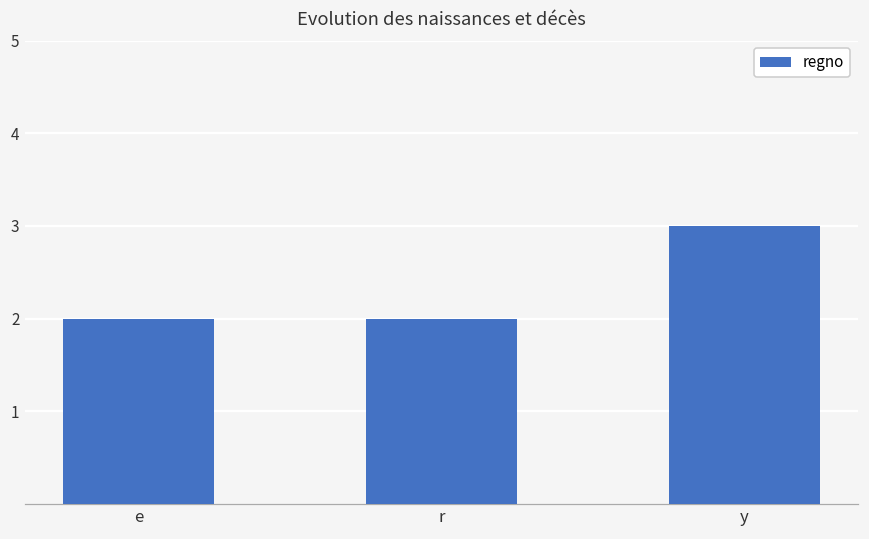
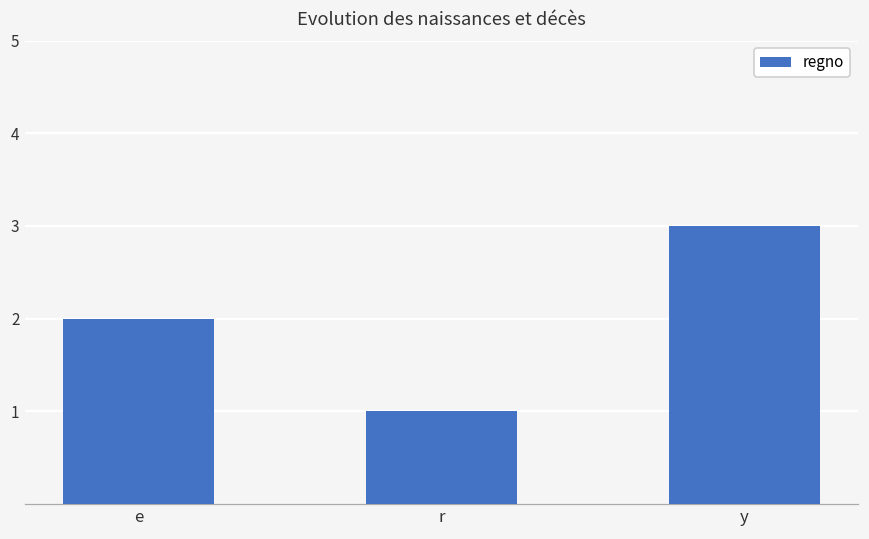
  {
    "e": 2,
-   "r": 2,
+   "r": 1,
    "y": 3
  }
